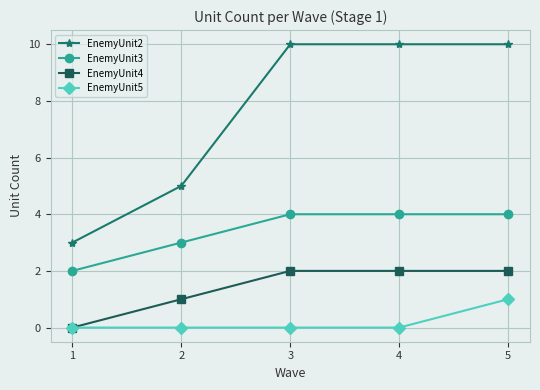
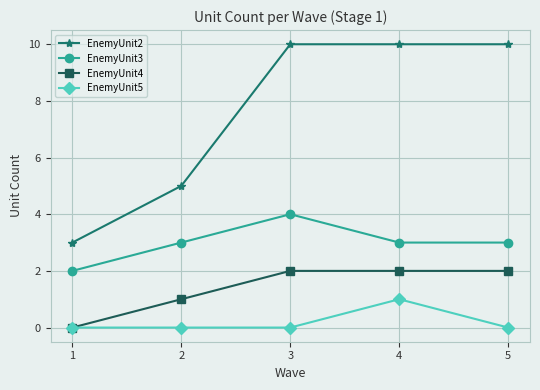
  {
    "EnemyUnit3": {
      "1": 2,
      "2": 3,
      "3": 4,
-     "4": 4,
-     "5": 4
+     "4": 3,
+     "5": 3
    },
    "EnemyUnit5": {
      "2": 0,
      "3": 0,
-     "4": 0,
-     "5": 1
+     "4": 1,
+     "5": 0
    }
  }
